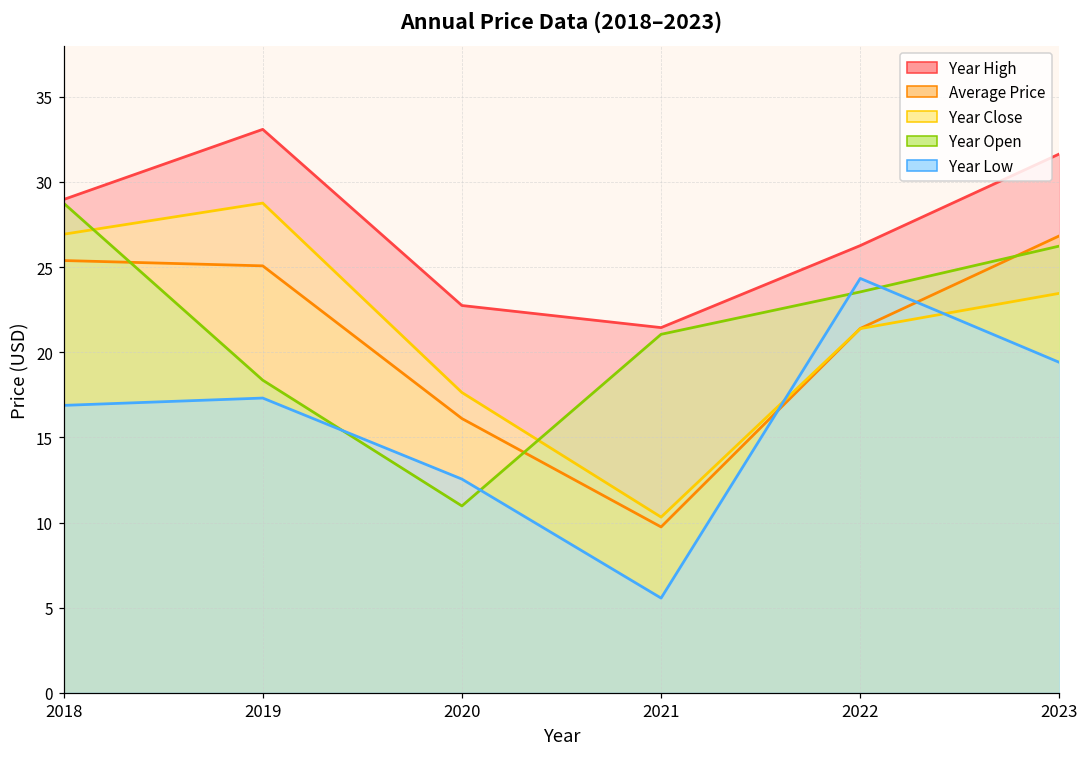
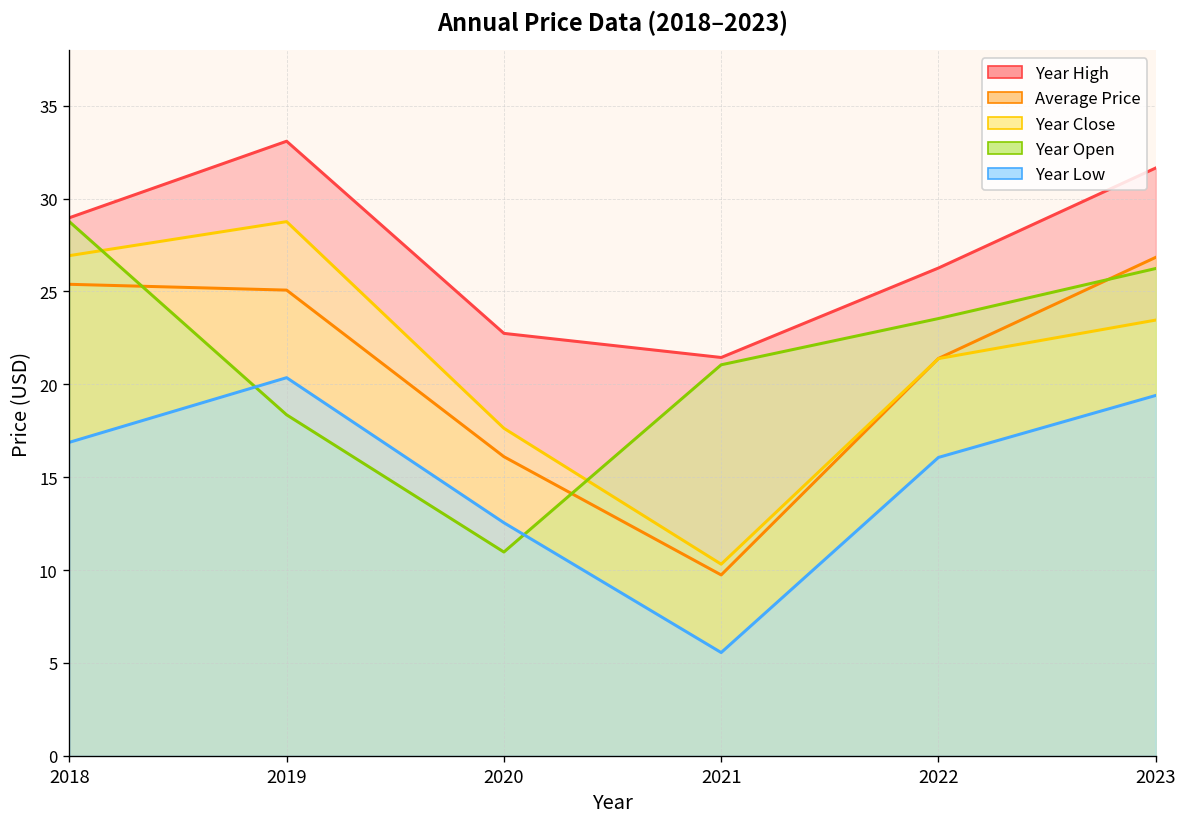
  {
    "Year Low": {
      "2018": 16.9,
-     "2019": 17.3,
+     "2019": 20.4,
      "2020": 12.6,
      "2021": 5.6,
-     "2022": 24.3,
+     "2022": 16.1,
      "2023": 19.4
    }
  }
